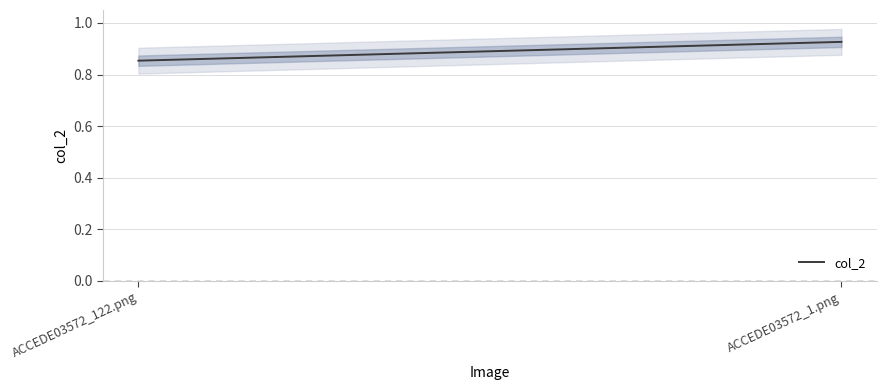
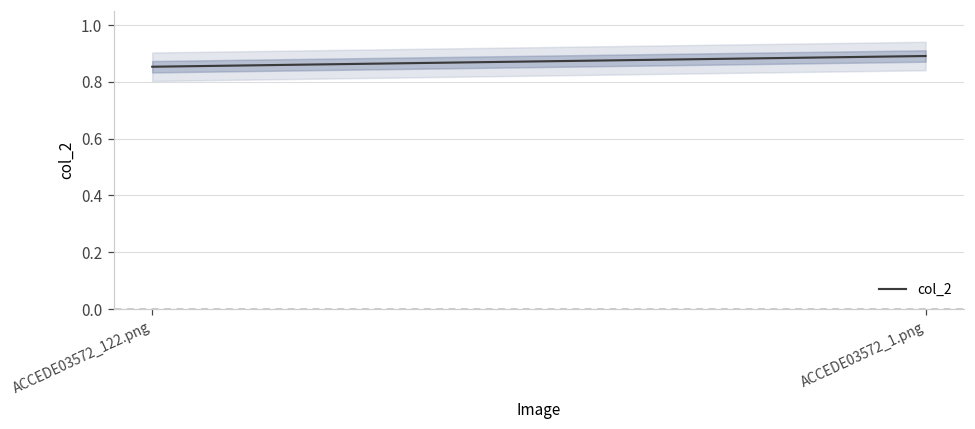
  {
    "col_2": {
      "ACCEDE03572_122.png": 0.85,
-     "ACCEDE03572_1.png": 0.93
+     "ACCEDE03572_1.png": 0.89
    }
  }
